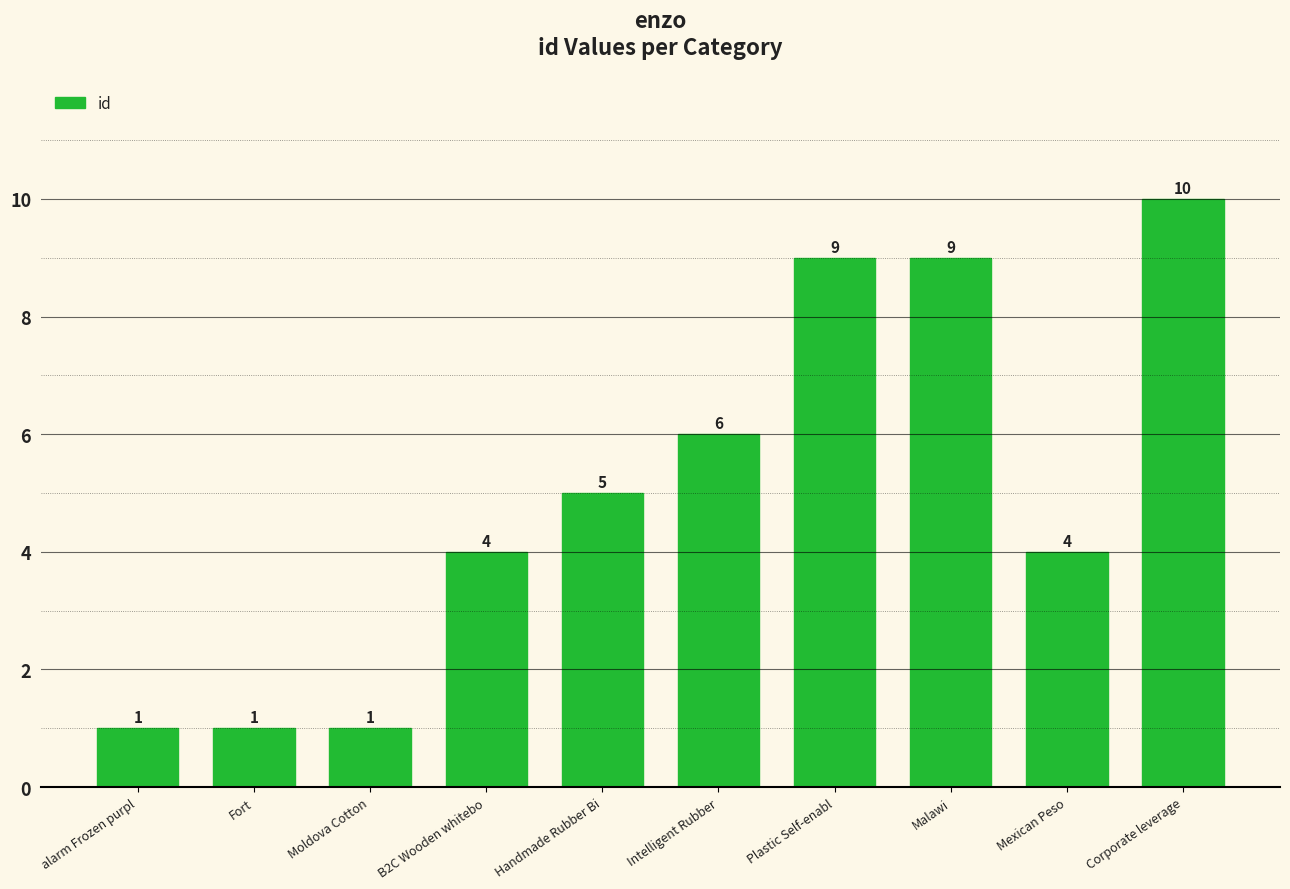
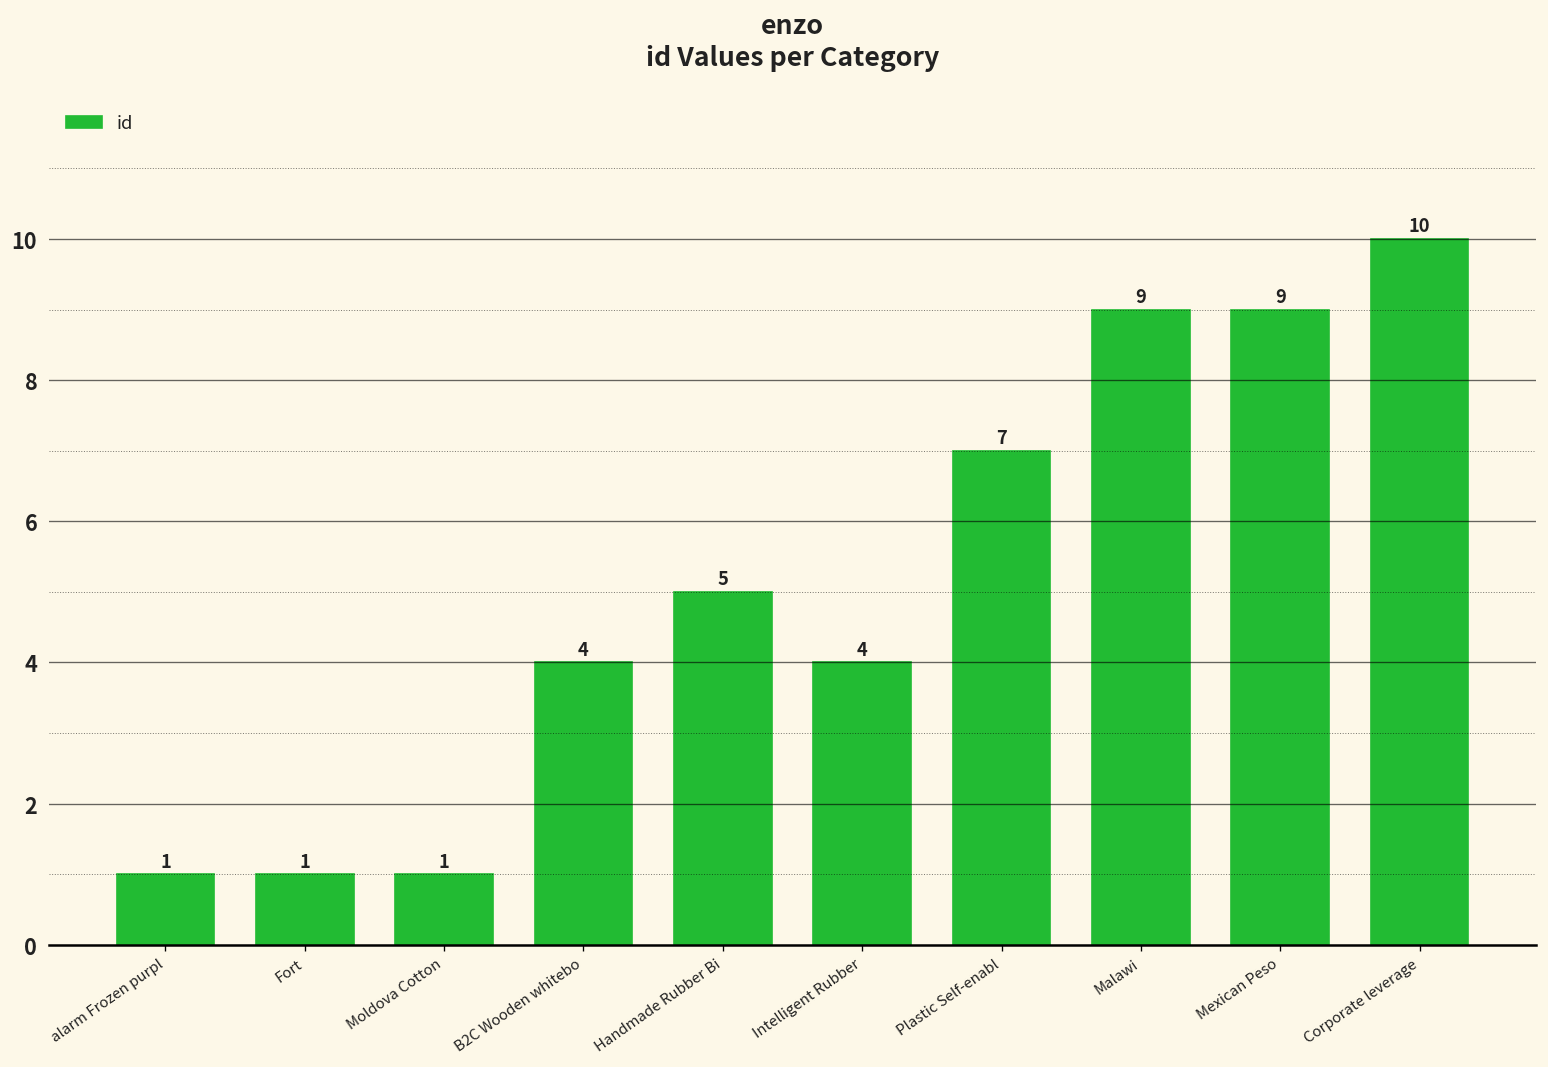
  {
    "alarm Frozen purpl": 1,
    "Fort": 1,
    "Moldova Cotton": 1,
    "B2C Wooden whitebo": 4,
    "Handmade Rubber Bi": 5,
-   "Intelligent Rubber": 6,
-   "Plastic Self-enabl": 9,
+   "Intelligent Rubber": 4,
+   "Plastic Self-enabl": 7,
    "Malawi": 9,
-   "Mexican Peso": 4,
+   "Mexican Peso": 9,
    "Corporate leverage": 10
  }
